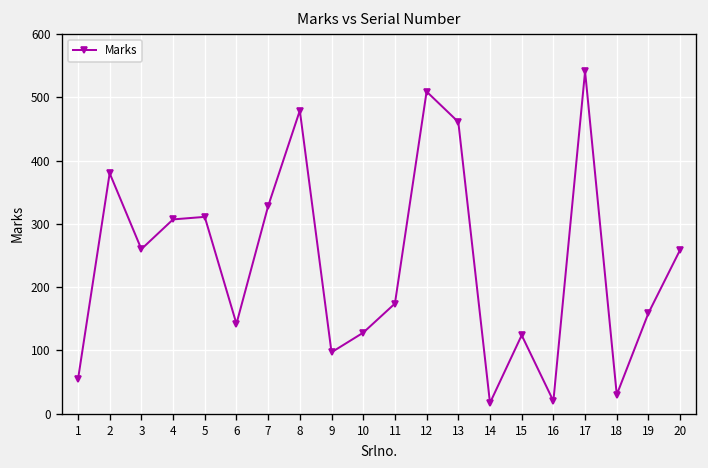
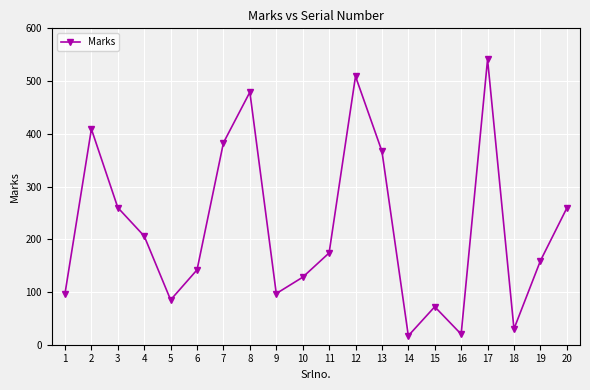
  {
-   "1": 50,
-   "2": 380,
+   "1": 100,
+   "2": 410,
    "3": 260,
-   "4": 310,
-   "5": 310,
+   "4": 210,
+   "5": 90,
    "6": 140,
-   "7": 330,
+   "7": 380,
    "8": 480,
    "9": 100,
    "10": 130,
    "11": 170,
    "12": 510,
-   "13": 460,
+   "13": 370,
    "14": 20,
-   "15": 120,
+   "15": 70,
    "16": 20,
    "17": 540,
    "18": 30,
    "19": 160,
    "20": 260
  }
